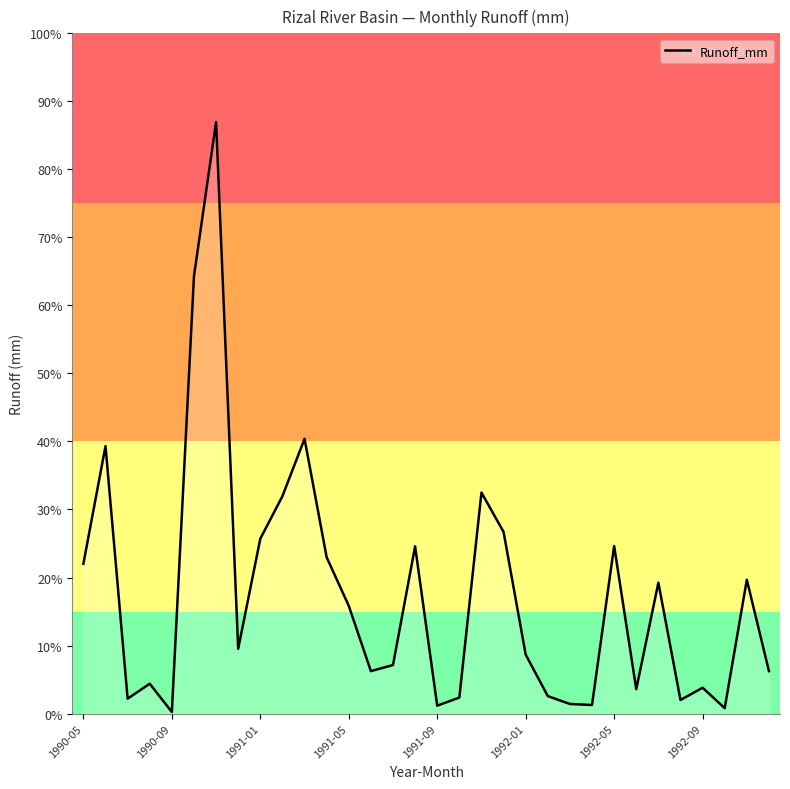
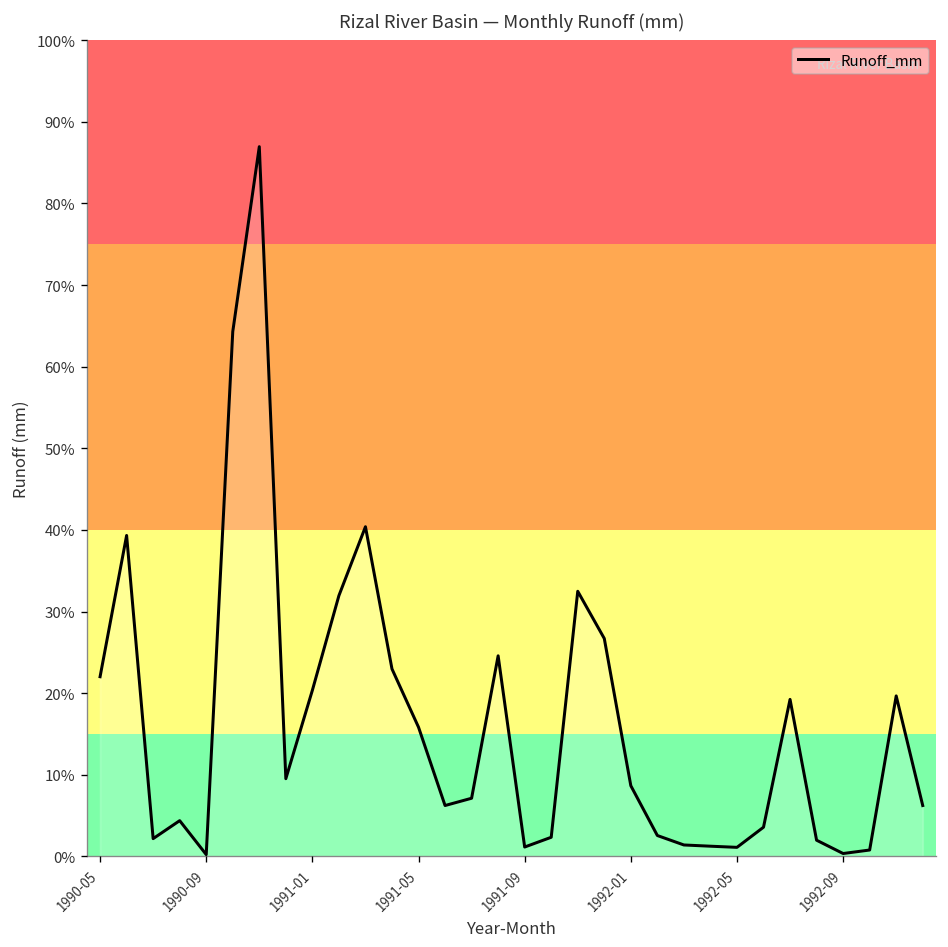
  {
    "1990-05": "22%",
    "1990-09": "0%",
-   "1991-01": "26%",
+   "1991-01": "20%",
    "1991-05": "16%",
    "1991-09": "1%",
    "1992-01": "9%",
-   "1992-05": "25%",
-   "1992-09": "4%"
+   "1992-05": "1%",
+   "1992-09": "0%"
  }
